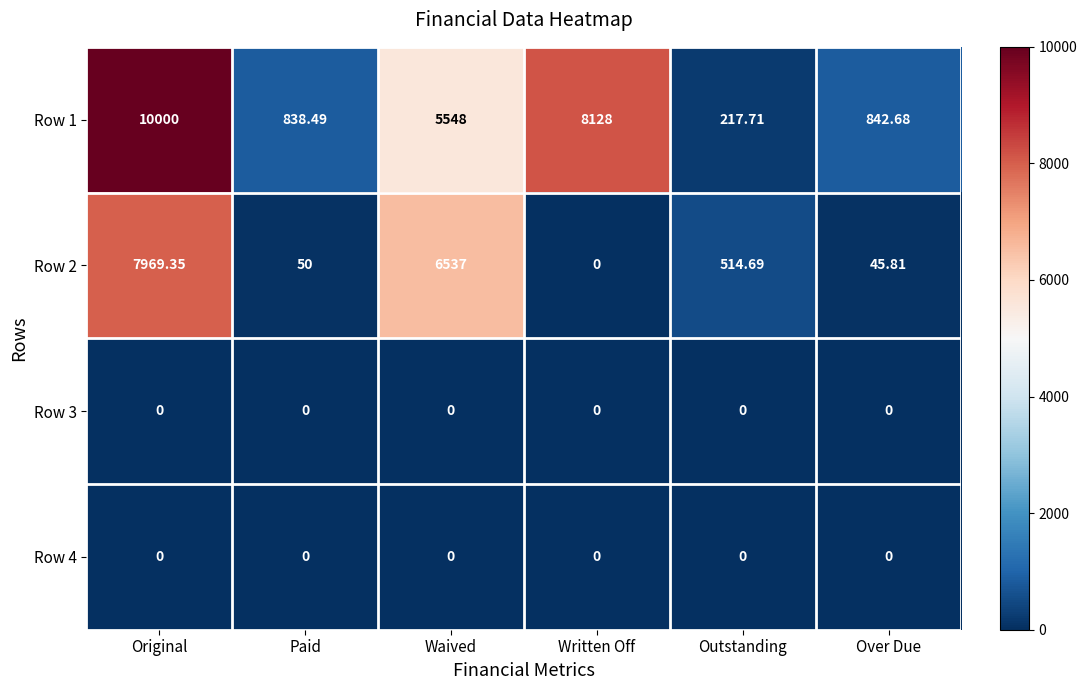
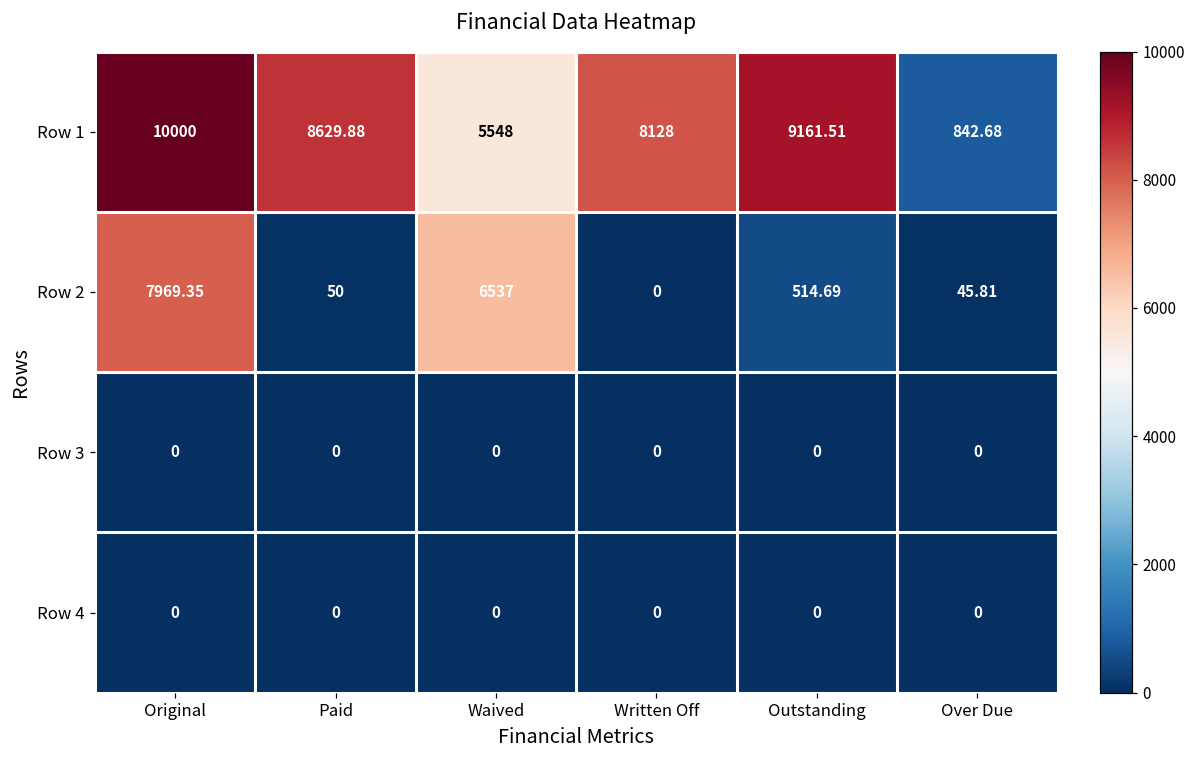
  {
    "Row 1": {
      "Original": 10000,
-     "Paid": 838.49,
+     "Paid": 8629.88,
      "Waived": 5548,
      "Written Off": 8128,
-     "Outstanding": 217.71,
+     "Outstanding": 9161.51,
      "Over Due": 842.68
    },
    "Row 2": {
      "Original": 7969.35,
      "Paid": 50,
      "Waived": 6537,
      "Written Off": 0,
      "Outstanding": 514.69,
      "Over Due": 45.81
    },
    "Row 3": {
      "Original": 0,
      "Paid": 0,
      "Waived": 0,
      "Written Off": 0,
      "Outstanding": 0,
      "Over Due": 0
    },
    "Row 4": {
      "Original": 0,
      "Paid": 0,
      "Waived": 0,
      "Written Off": 0,
      "Outstanding": 0,
      "Over Due": 0
    }
  }
